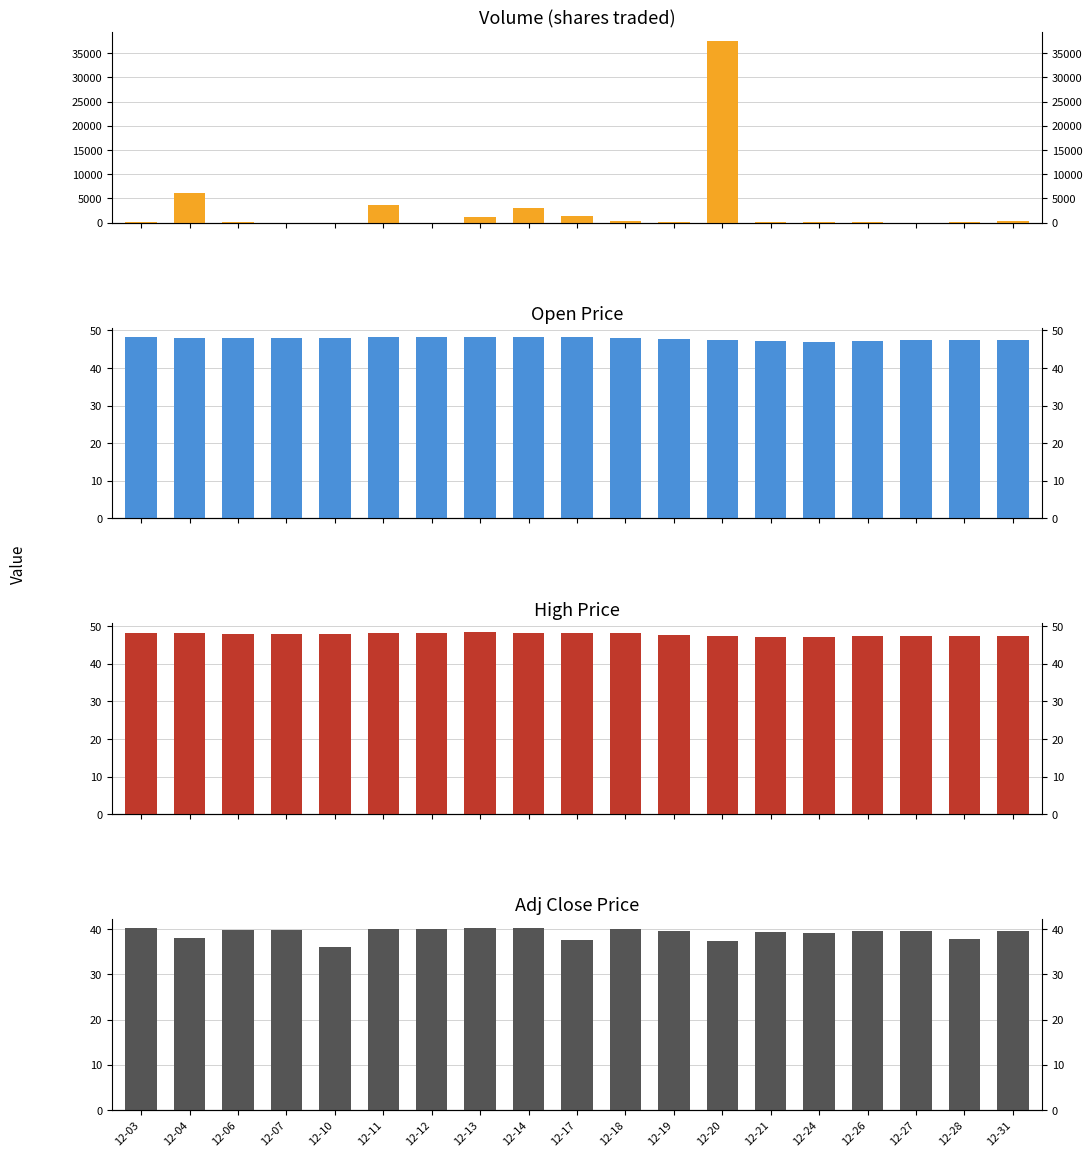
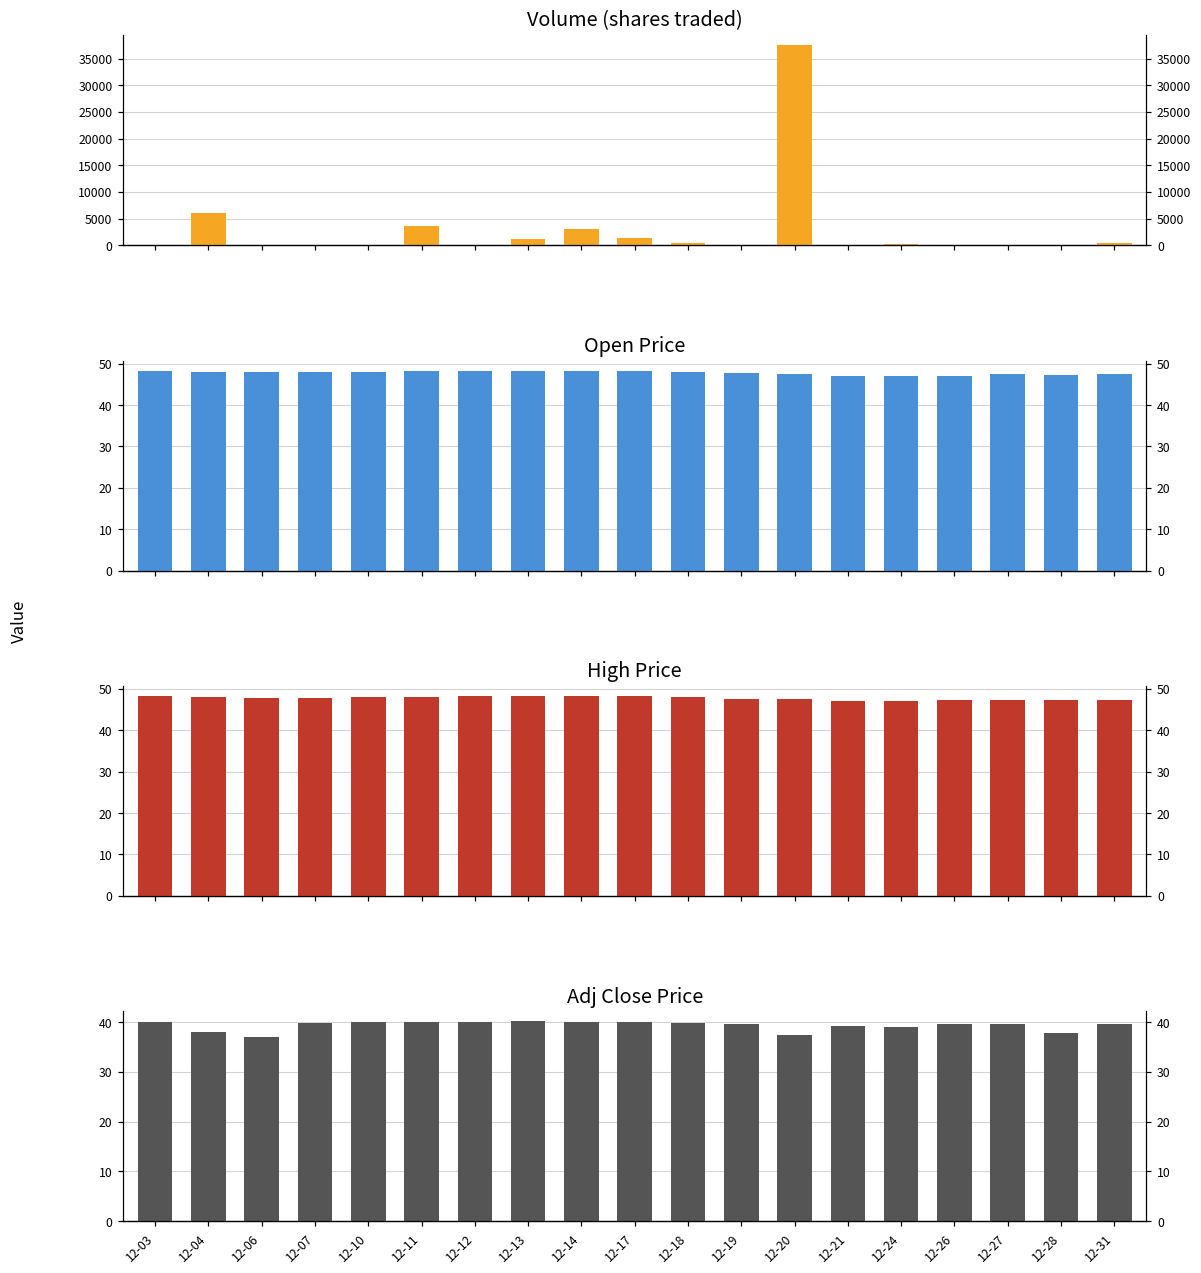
  {
    "Adj Close Price": {
      "12-03": 40,
      "12-04": 38,
-     "12-06": 40,
+     "12-06": 37,
      "12-07": 40,
-     "12-10": 36,
+     "12-10": 40,
      "12-11": 40,
      "12-12": 40,
      "12-13": 40,
      "12-14": 40,
-     "12-17": 38,
+     "12-17": 40,
      "12-18": 40,
      "12-19": 40,
      "12-20": 37,
      "12-21": 39,
      "12-24": 39,
      "12-26": 40,
      "12-27": 40,
      "12-28": 38,
      "12-31": 40
    }
  }
